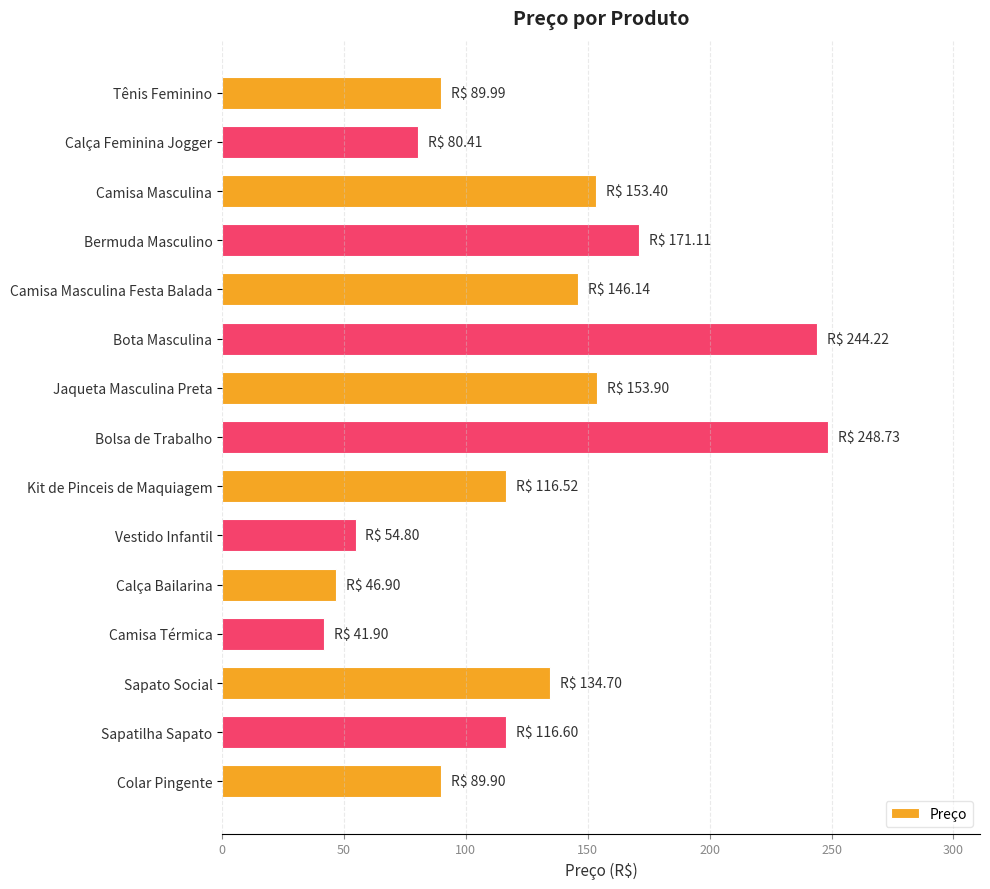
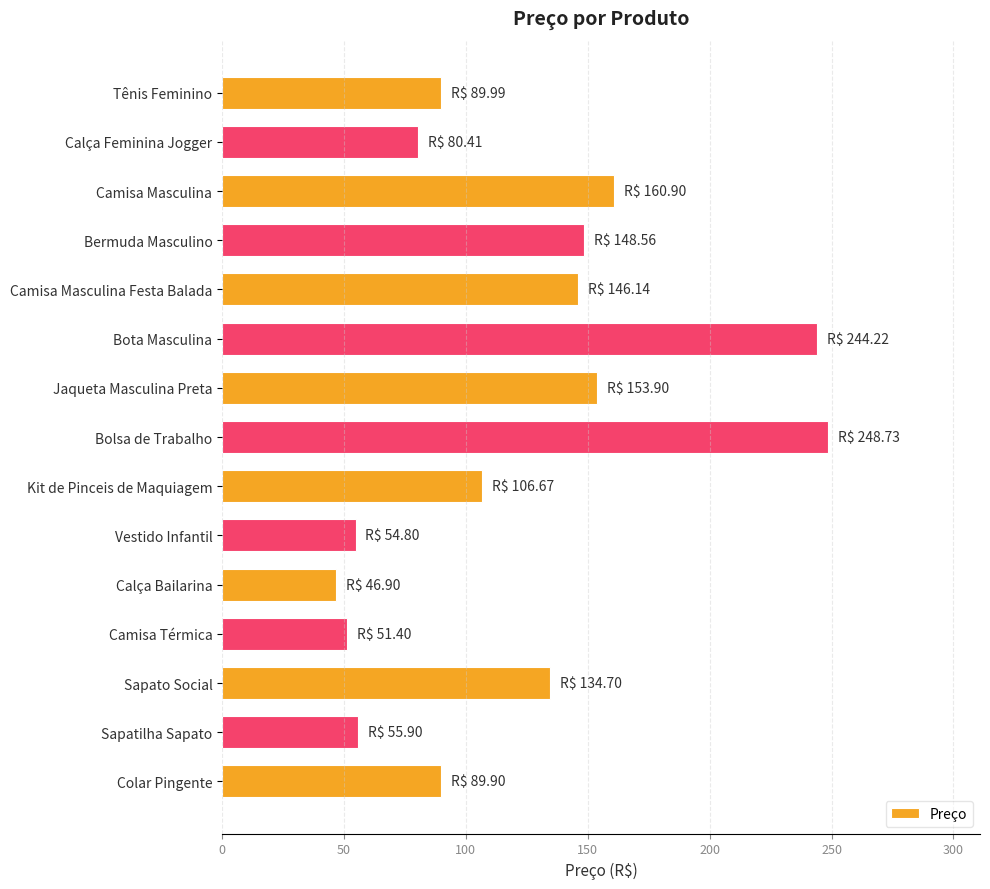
  {
    "Tênis Feminino": 89.99,
    "Calça Feminina Jogger": 80.41,
-   "Camisa Masculina": 153.40,
-   "Bermuda Masculino": 171.11,
+   "Camisa Masculina": 160.90,
+   "Bermuda Masculino": 148.56,
    "Camisa Masculina Festa Balada": 146.14,
    "Bota Masculina": 244.22,
    "Jaqueta Masculina Preta": 153.90,
    "Bolsa de Trabalho": 248.73,
-   "Kit de Pinceis de Maquiagem": 116.52,
+   "Kit de Pinceis de Maquiagem": 106.67,
    "Vestido Infantil": 54.80,
    "Calça Bailarina": 46.90,
-   "Camisa Térmica": 41.90,
+   "Camisa Térmica": 51.40,
    "Sapato Social": 134.70,
-   "Sapatilha Sapato": 116.60,
+   "Sapatilha Sapato": 55.90,
    "Colar Pingente": 89.90
  }
